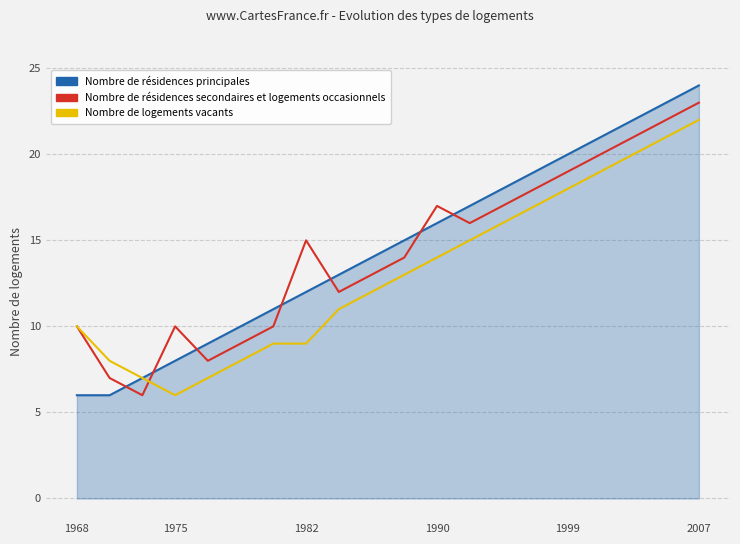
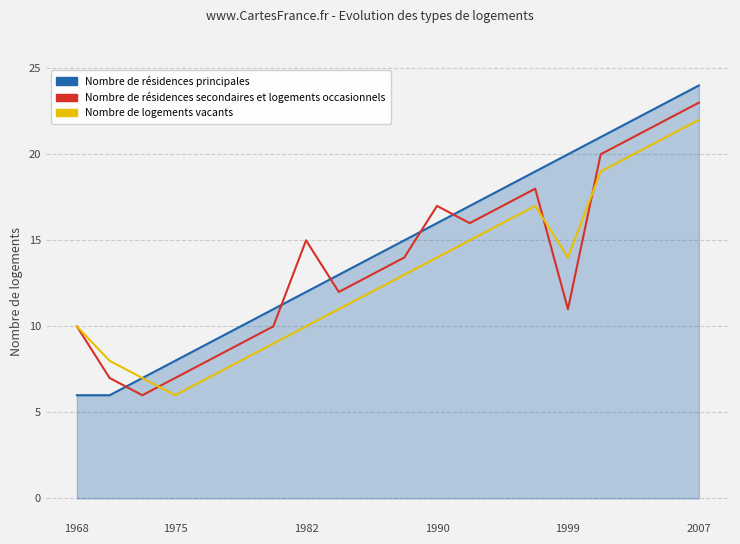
  {
    "Nombre de résidences principales": {
      "1968": 6.0,
      "1975": 8.0,
      "1982": 12.0,
      "1990": 16.0,
      "1999": 20.0,
      "2007": 24.0
    },
    "Nombre de résidences secondaires et logements occasionnels": {
-     "1975": 10.0,
+     "1975": 7.0,
      "1982": 15.0,
      "1990": 17.0,
-     "1999": 19.0,
+     "1999": 11.0,
      "2007": 23.0
    },
    "Nombre de logements vacants": {
      "1975": 6.0,
-     "1982": 9.0,
+     "1982": 10.0,
      "1990": 14.0,
-     "1999": 18.0,
+     "1999": 14.0,
      "2007": 22.0
    }
  }
